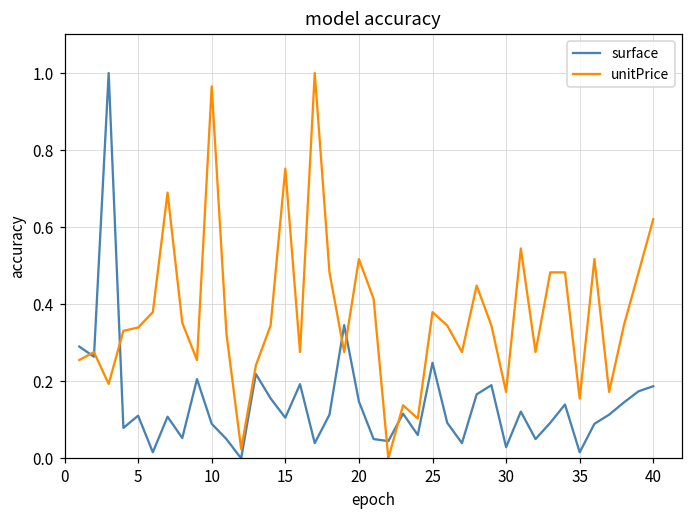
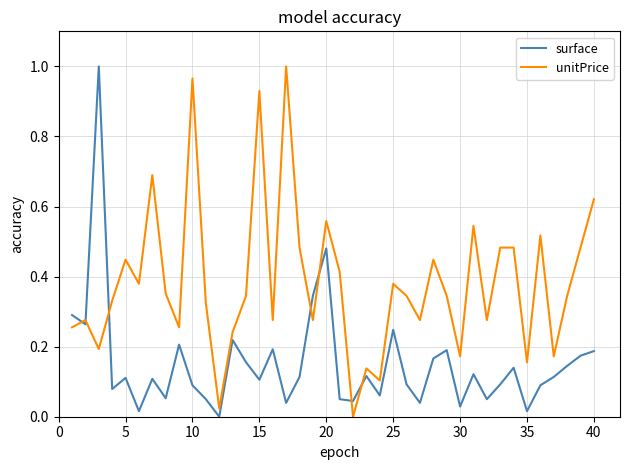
  {
    "surface": {
      "5": 0.11,
      "10": 0.09,
      "15": 0.11,
-     "20": 0.15,
+     "20": 0.48,
      "25": 0.25,
      "30": 0.03,
      "35": 0.02,
      "40": 0.19
    },
    "unitPrice": {
-     "5": 0.34,
+     "5": 0.45,
      "10": 0.97,
-     "15": 0.75,
-     "20": 0.52,
+     "15": 0.93,
+     "20": 0.56,
      "25": 0.38,
      "30": 0.17,
      "35": 0.16,
      "40": 0.62
    }
  }
